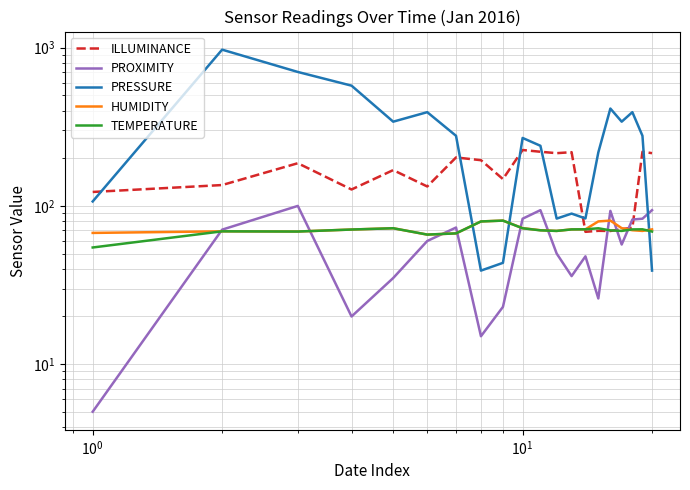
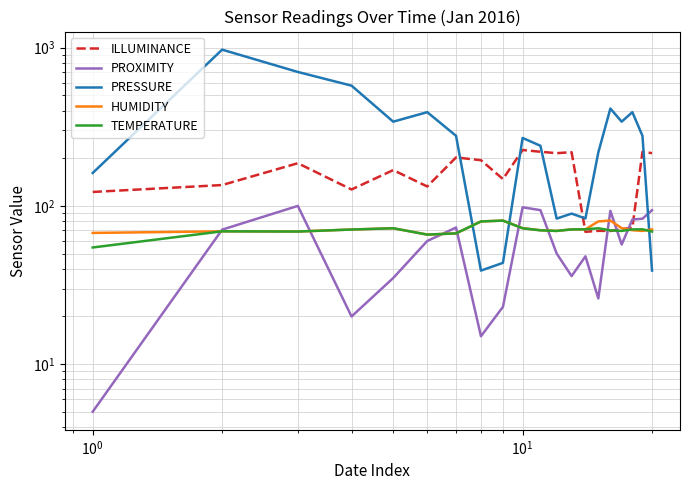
  {
    "ILLUMINANCE": {
      "10^0": 120,
      "10^1": 230
    },
    "PROXIMITY": {
      "10^0": 5,
-     "10^1": 80
+     "10^1": 100
    },
    "PRESSURE": {
-     "10^0": 110,
+     "10^0": 160,
      "10^1": 270
    },
    "HUMIDITY": {
      "10^0": 68
    },
    "TEMPERATURE": {
      "10^0": 55
    }
  }
